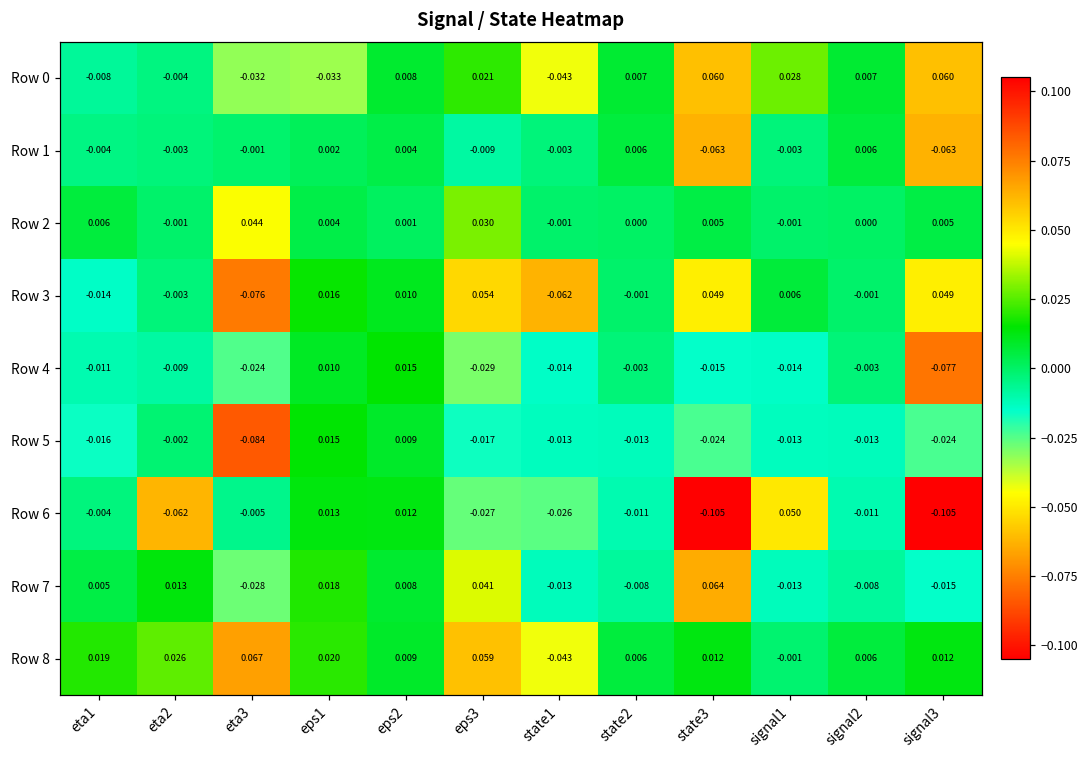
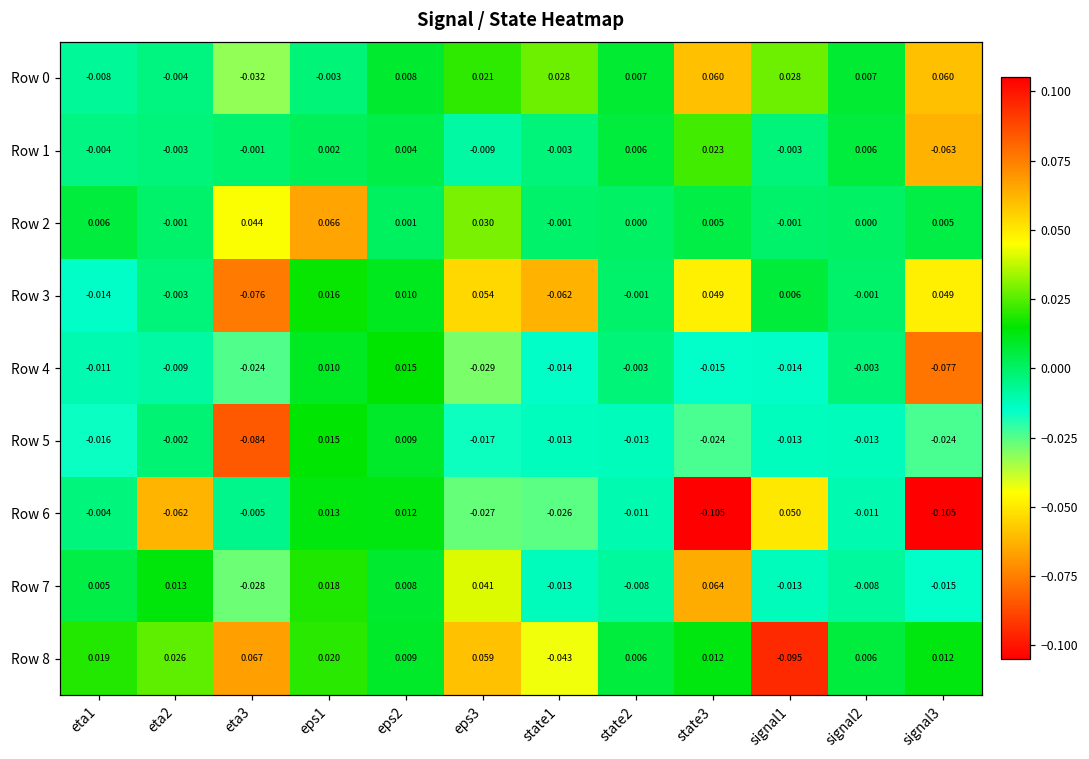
  {
    "Row 0": {
      "eta1": -0.008,
      "eta2": -0.004,
      "eta3": -0.032,
-     "eps1": -0.033,
+     "eps1": -0.003,
      "eps2": 0.008,
      "eps3": 0.021,
-     "state1": -0.043,
+     "state1": 0.028,
      "state2": 0.007,
      "state3": 0.060,
      "signal1": 0.028,
      "signal2": 0.007,
      "signal3": 0.060
    },
    "Row 1": {
      "eta1": -0.004,
      "eta2": -0.003,
      "eta3": -0.001,
      "eps1": 0.002,
      "eps2": 0.004,
      "eps3": -0.009,
      "state1": -0.003,
      "state2": 0.006,
-     "state3": -0.063,
+     "state3": 0.023,
      "signal1": -0.003,
      "signal2": 0.006,
      "signal3": -0.063
    },
    "Row 2": {
      "eta1": 0.006,
      "eta2": -0.001,
      "eta3": 0.044,
-     "eps1": 0.004,
+     "eps1": 0.066,
      "eps2": 0.001,
      "eps3": 0.030,
      "state1": -0.001,
      "state2": 0.000,
      "state3": 0.005,
      "signal1": -0.001,
      "signal2": 0.000,
      "signal3": 0.005
    },
    "Row 3": {
      "eta1": -0.014,
      "eta2": -0.003,
      "eta3": -0.076,
      "eps1": 0.016,
      "eps2": 0.010,
      "eps3": 0.054,
      "state1": -0.062,
      "state2": -0.001,
      "state3": 0.049,
      "signal1": 0.006,
      "signal2": -0.001,
      "signal3": 0.049
    },
    "Row 4": {
      "eta1": -0.011,
      "eta2": -0.009,
      "eta3": -0.024,
      "eps1": 0.010,
      "eps2": 0.015,
      "eps3": -0.029,
      "state1": -0.014,
      "state2": -0.003,
      "state3": -0.015,
      "signal1": -0.014,
      "signal2": -0.003,
      "signal3": -0.077
    },
    "Row 5": {
      "eta1": -0.016,
      "eta2": -0.002,
      "eta3": -0.084,
      "eps1": 0.015,
      "eps2": 0.009,
      "eps3": -0.017,
      "state1": -0.013,
      "state2": -0.013,
      "state3": -0.024,
      "signal1": -0.013,
      "signal2": -0.013,
      "signal3": -0.024
    },
    "Row 6": {
      "eta1": -0.004,
      "eta2": -0.062,
      "eta3": -0.005,
      "eps1": 0.013,
      "eps2": 0.012,
      "eps3": -0.027,
      "state1": -0.026,
      "state2": -0.011,
      "state3": -0.105,
      "signal1": 0.050,
      "signal2": -0.011,
      "signal3": -0.105
    },
    "Row 7": {
      "eta1": 0.005,
      "eta2": 0.013,
      "eta3": -0.028,
      "eps1": 0.018,
      "eps2": 0.008,
      "eps3": 0.041,
      "state1": -0.013,
      "state2": -0.008,
      "state3": 0.064,
      "signal1": -0.013,
      "signal2": -0.008,
      "signal3": -0.015
    },
    "Row 8": {
      "eta1": 0.019,
      "eta2": 0.026,
      "eta3": 0.067,
      "eps1": 0.020,
      "eps2": 0.009,
      "eps3": 0.059,
      "state1": -0.043,
      "state2": 0.006,
      "state3": 0.012,
-     "signal1": -0.001,
+     "signal1": -0.095,
      "signal2": 0.006,
      "signal3": 0.012
    }
  }
